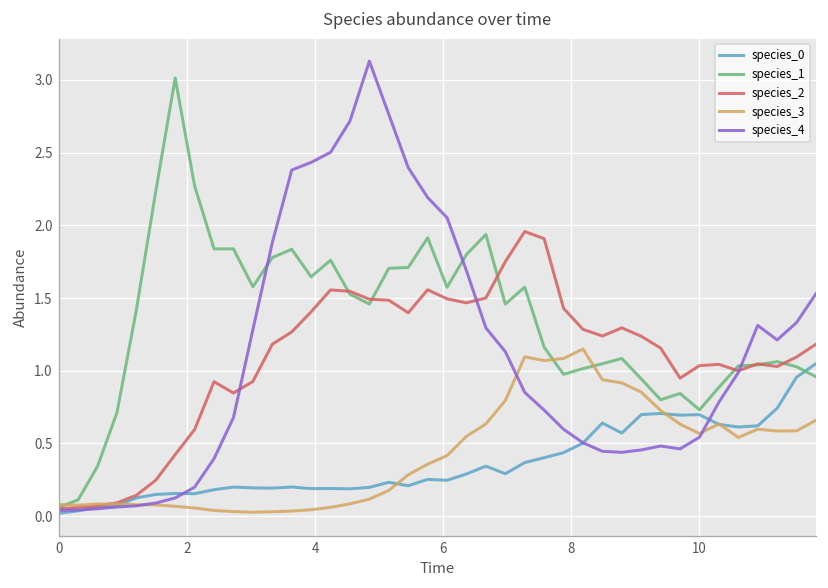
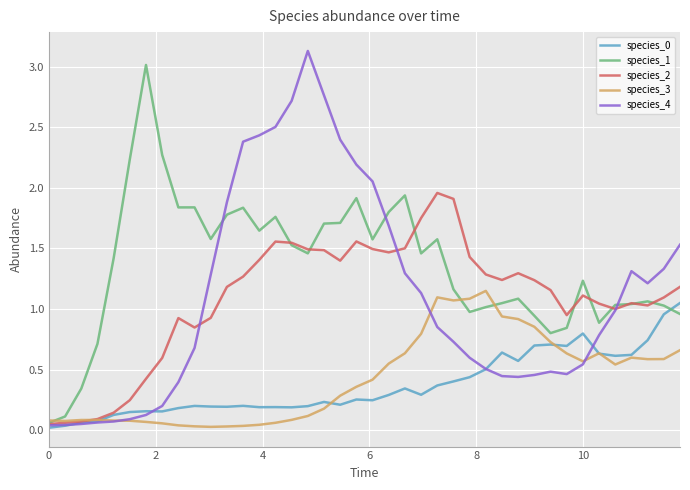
  {
    "species_0": {
-     "10": 0.70
+     "10": 0.80
    },
    "species_1": {
-     "10": 0.73
+     "10": 1.23
    },
    "species_2": {
-     "10": 1.04
+     "10": 1.11
    },
    "species_3": {
      "10": 0.57
    },
    "species_4": {
      "10": 0.54
    }
  }
